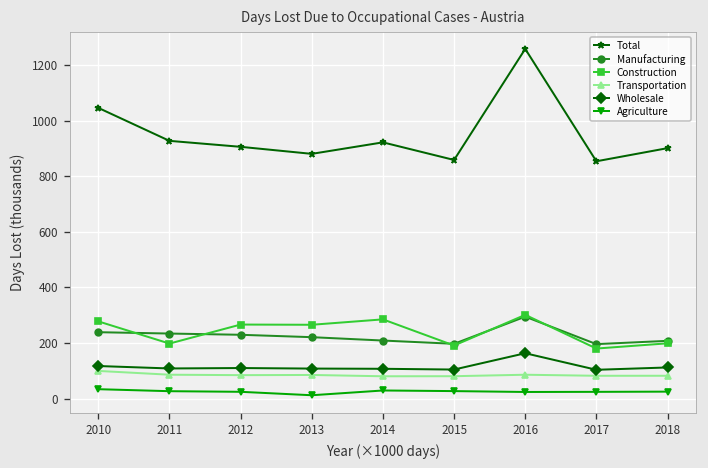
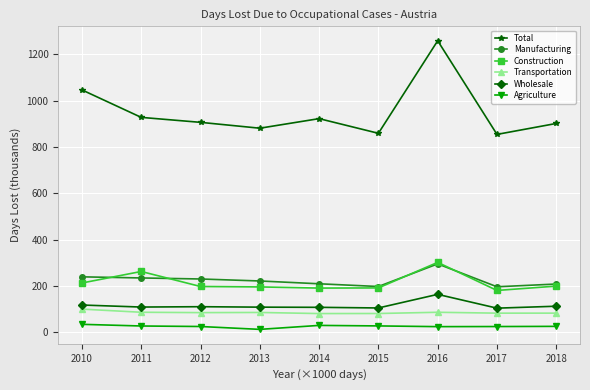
  {
    "Construction": {
-     "2010": 280,
-     "2011": 200,
-     "2012": 270,
-     "2013": 270,
-     "2014": 290,
+     "2010": 210,
+     "2011": 260,
+     "2012": 200,
+     "2013": 200,
+     "2014": 190,
      "2017": 180
    },
    "Transportation": {
      "2010": 100,
      "2011": 90,
      "2012": 80,
      "2013": 90,
      "2014": 80,
      "2015": 80,
      "2016": 90,
      "2017": 80,
      "2018": 80
    }
  }
